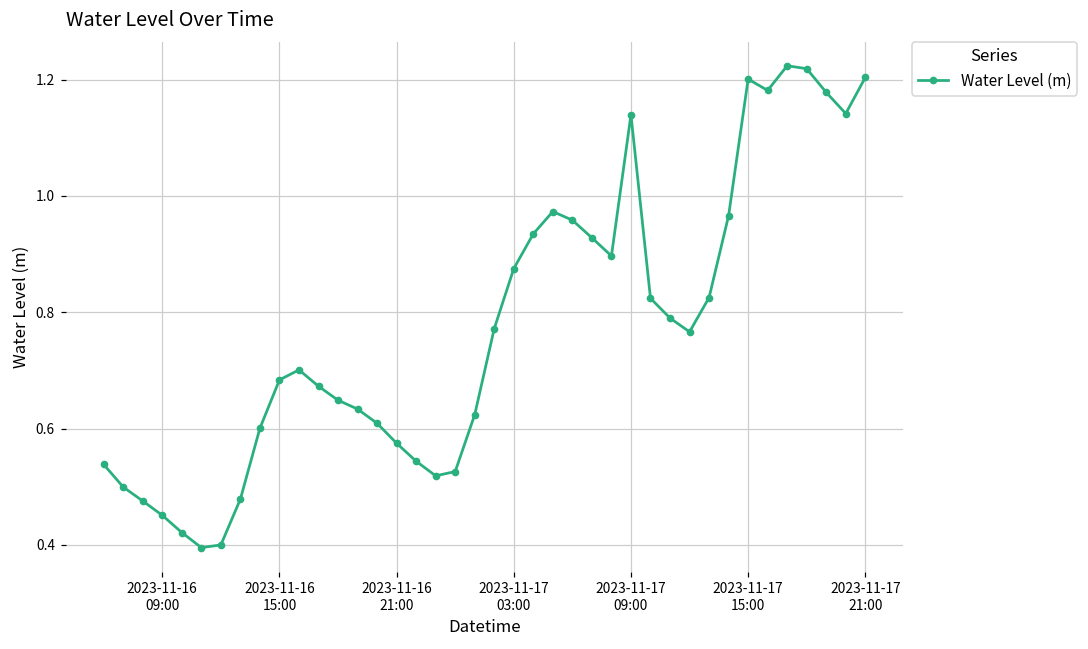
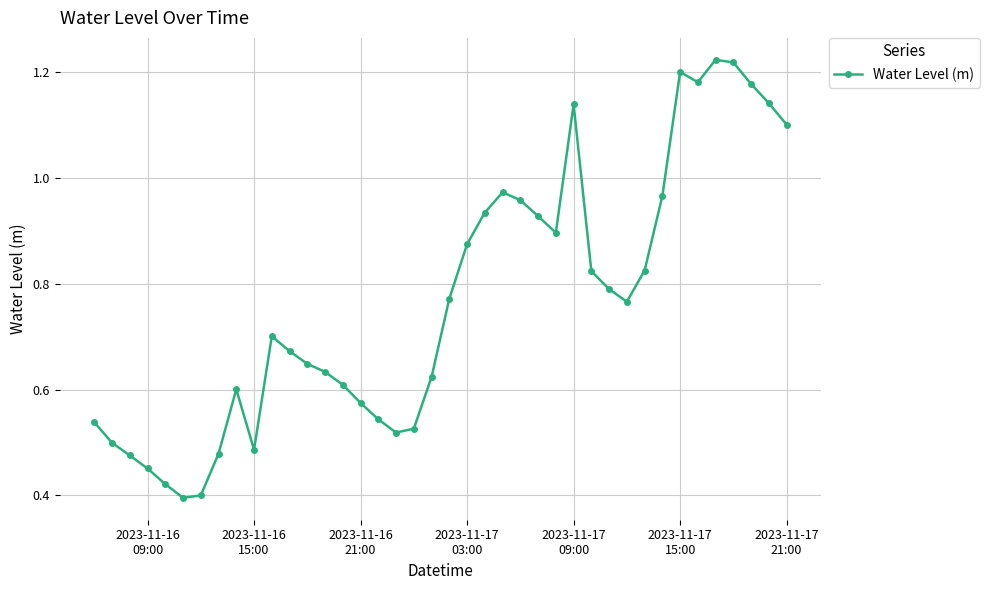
  {
    "2023-11-16 09:00": 0.45,
-   "2023-11-16 15:00": 0.68,
+   "2023-11-16 15:00": 0.49,
    "2023-11-16 21:00": 0.57,
    "2023-11-17 03:00": 0.88,
    "2023-11-17 09:00": 1.14,
    "2023-11-17 15:00": 1.20,
-   "2023-11-17 21:00": 1.20
+   "2023-11-17 21:00": 1.10
  }
